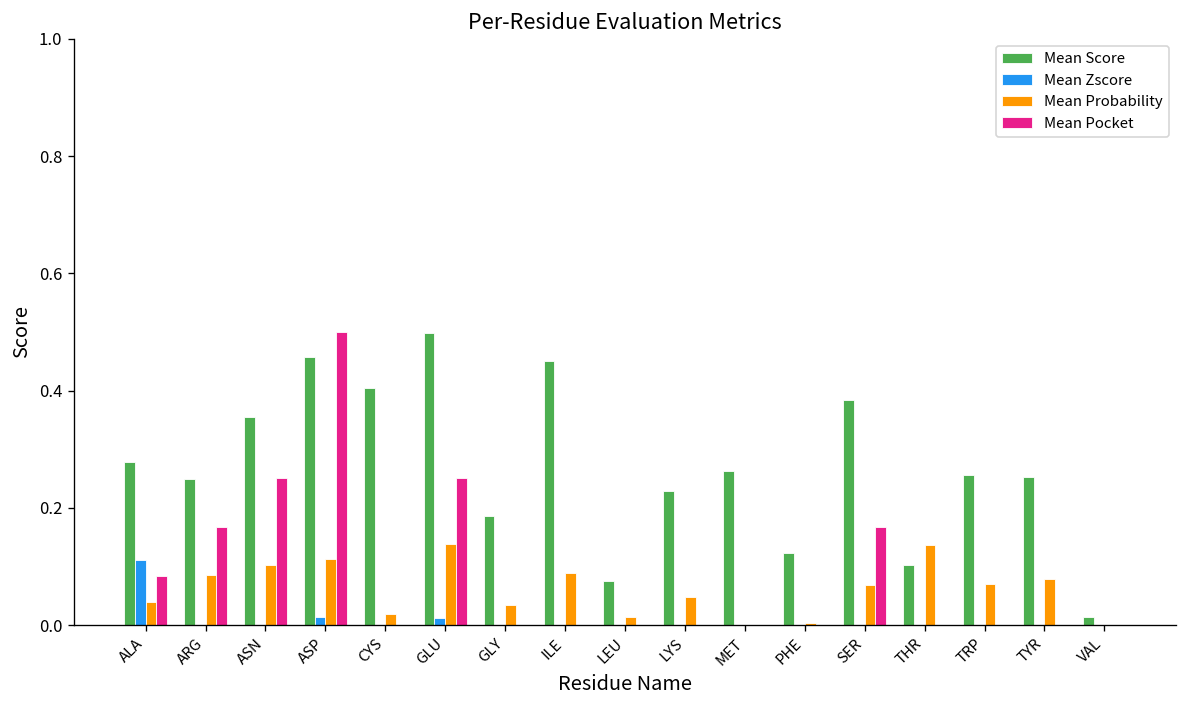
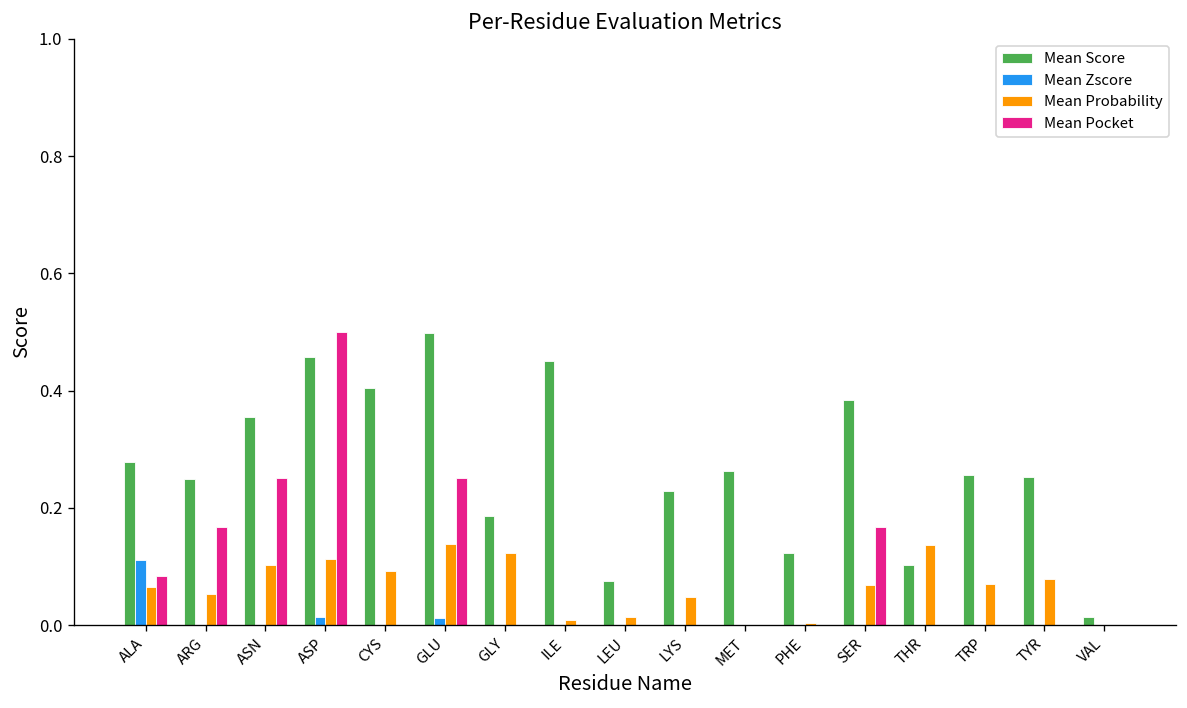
  {
    "Mean Score": {
      "ALA": 0.28,
      "ARG": 0.25,
      "ASN": 0.35,
      "ASP": 0.46,
      "CYS": 0.40,
      "GLU": 0.50,
      "GLY": 0.19,
      "ILE": 0.45,
      "LEU": 0.08,
      "LYS": 0.23,
      "MET": 0.26,
      "PHE": 0.12,
      "SER": 0.38,
      "THR": 0.10,
      "TRP": 0.26,
      "TYR": 0.25,
      "VAL": 0.01
    },
    "Mean Zscore": {
      "ALA": 0.11,
      "ASP": 0.01,
      "GLU": 0.01
    },
    "Mean Probability": {
-     "ALA": 0.04,
-     "ARG": 0.09,
+     "ALA": 0.06,
+     "ARG": 0.05,
      "ASN": 0.10,
      "ASP": 0.11,
-     "CYS": 0.02,
+     "CYS": 0.09,
      "GLU": 0.14,
-     "GLY": 0.03,
-     "ILE": 0.09,
+     "GLY": 0.12,
+     "ILE": 0.01,
      "LEU": 0.01,
      "LYS": 0.05,
      "SER": 0.07,
      "THR": 0.14,
      "TRP": 0.07,
      "TYR": 0.08
    },
    "Mean Pocket": {
      "ALA": 0.08,
      "ARG": 0.17,
      "ASN": 0.25,
      "ASP": 0.50,
      "CYS": 0.00,
      "GLU": 0.25,
      "GLY": 0.00,
      "ILE": 0.00,
      "LEU": 0.00,
      "LYS": 0.00,
      "MET": 0.00,
      "PHE": 0.00,
      "SER": 0.17,
      "THR": 0.00,
      "TRP": 0.00,
      "TYR": 0.00,
      "VAL": 0.00
    }
  }
